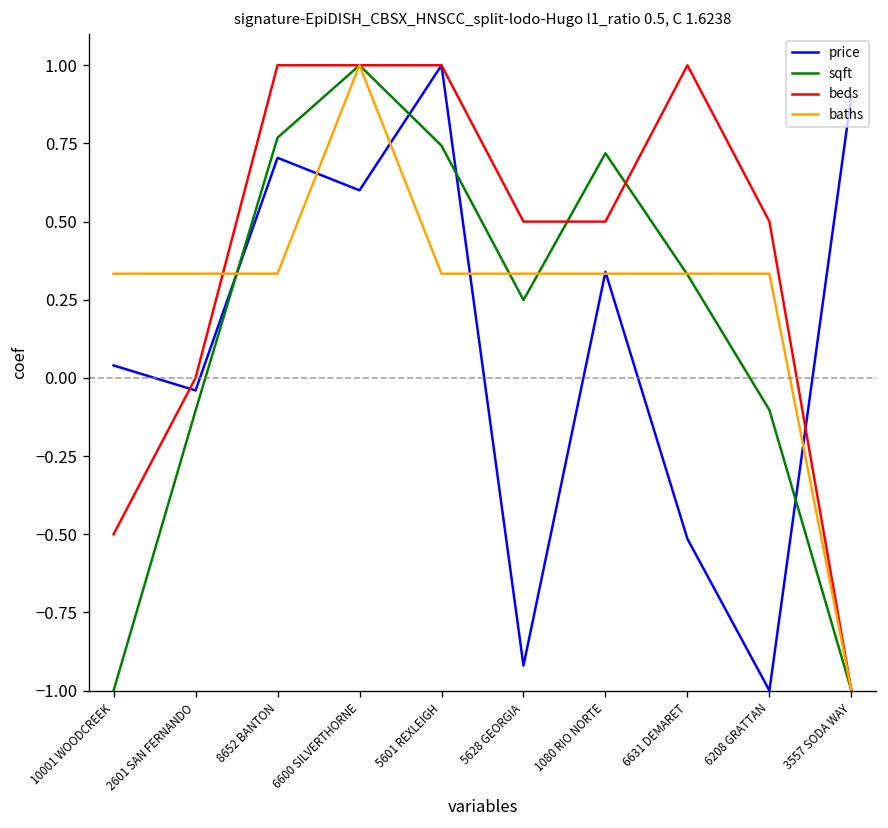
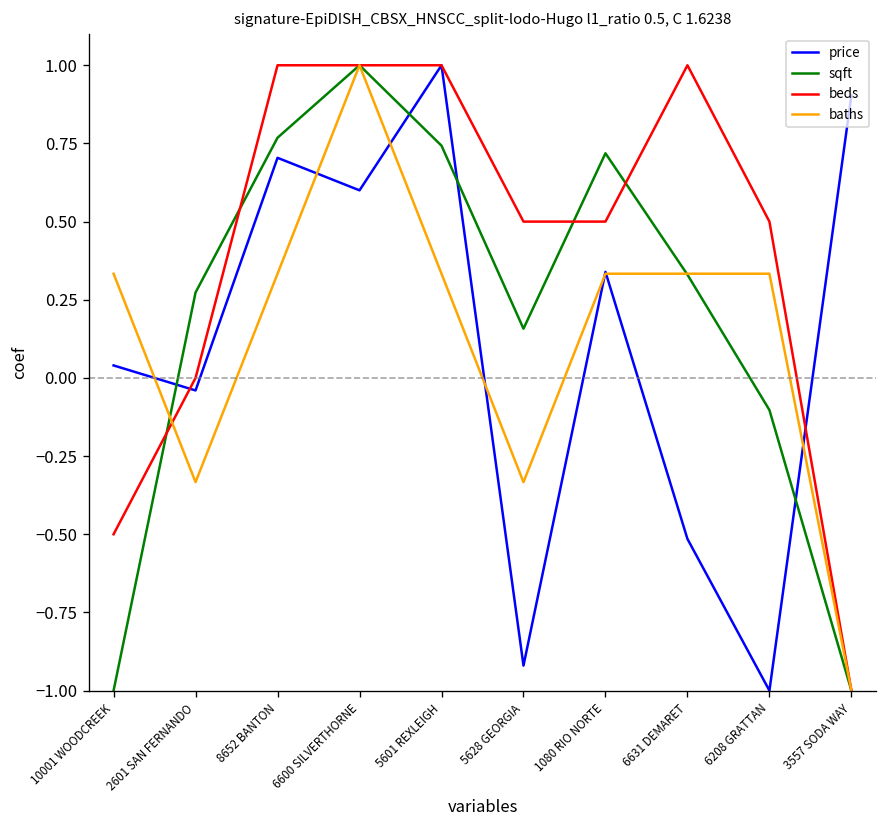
  {
    "price": {
      "10001 WOODCREEK": 0.04,
      "2601 SAN FERNANDO": -0.04,
      "8652 BANTON": 0.70,
      "6600 SILVERTHORNE": 0.60,
      "5628 GEORGIA": -0.92,
      "6631 DEMARET": -0.51,
      "6208 GRATTAN": -1.00
    },
    "sqft": {
      "10001 WOODCREEK": -1.00,
-     "2601 SAN FERNANDO": -0.10,
+     "2601 SAN FERNANDO": 0.27,
      "8652 BANTON": 0.77,
      "5601 REXLEIGH": 0.74,
-     "5628 GEORGIA": 0.25,
+     "5628 GEORGIA": 0.16,
      "1080 RIO NORTE": 0.72,
      "6208 GRATTAN": -0.10
    },
    "beds": {
      "10001 WOODCREEK": -0.50,
      "2601 SAN FERNANDO": 0.00,
      "8652 BANTON": 1.00,
      "5628 GEORGIA": 0.50,
      "1080 RIO NORTE": 0.50,
      "6631 DEMARET": 1.00,
      "6208 GRATTAN": 0.50
    },
    "baths": {
      "10001 WOODCREEK": 0.33,
-     "2601 SAN FERNANDO": 0.33,
+     "2601 SAN FERNANDO": -0.33,
      "8652 BANTON": 0.33,
      "5601 REXLEIGH": 0.33,
-     "5628 GEORGIA": 0.33,
+     "5628 GEORGIA": -0.33,
      "6208 GRATTAN": 0.33
    }
  }
